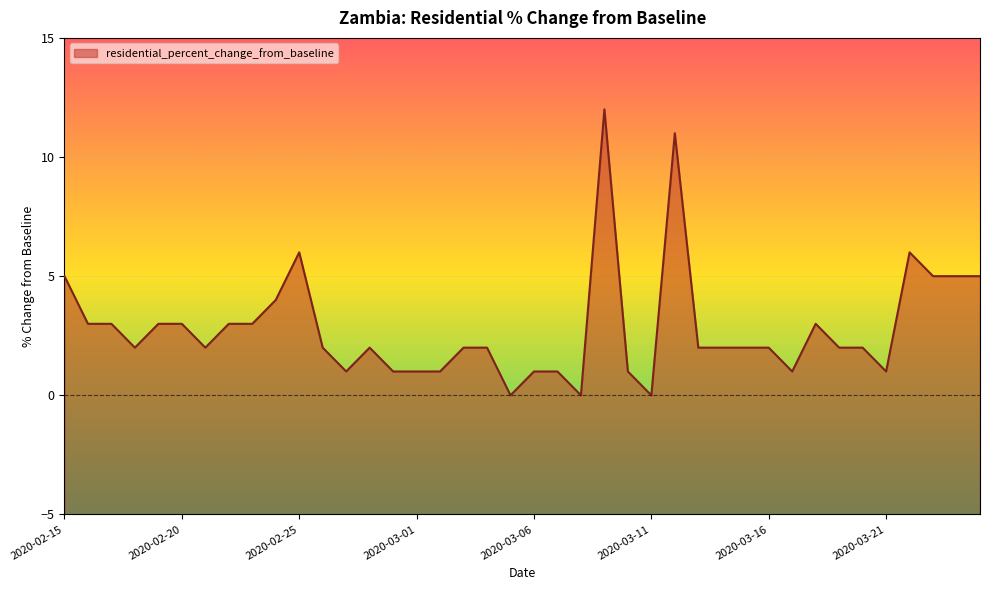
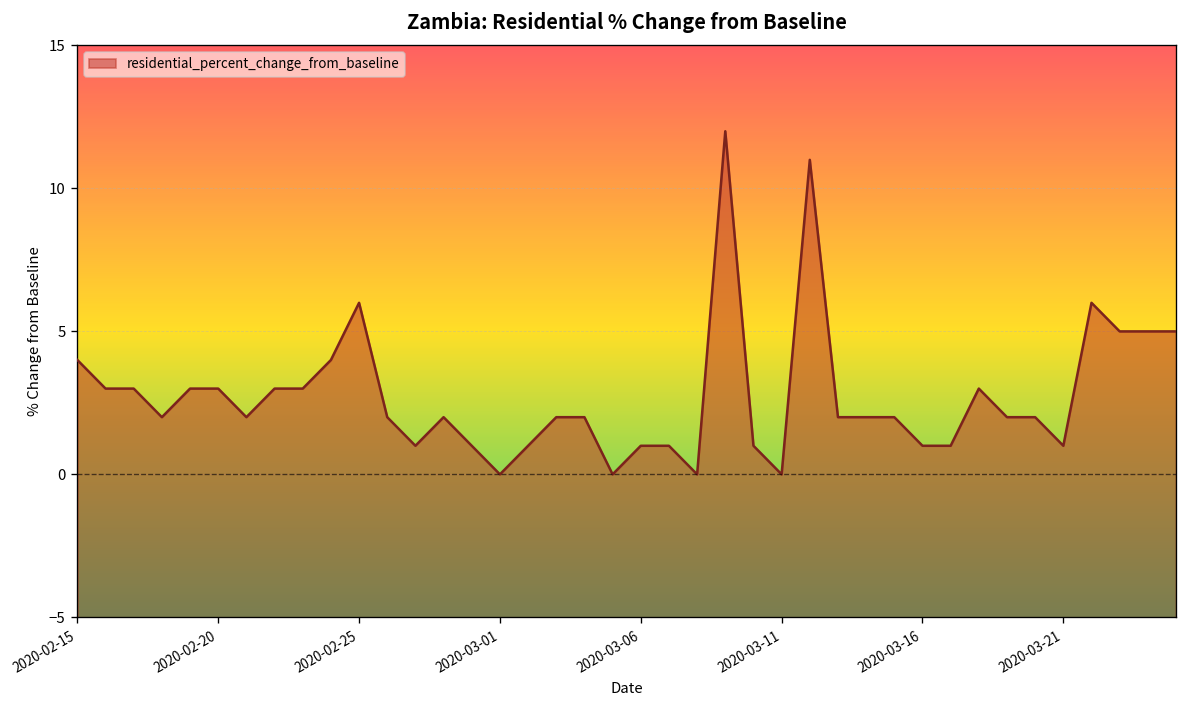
  {
-   "2020-02-15": 5,
+   "2020-02-15": 4,
    "2020-02-20": 3,
    "2020-02-25": 6,
-   "2020-03-01": 1,
+   "2020-03-01": 0,
    "2020-03-06": 1,
    "2020-03-11": 0,
-   "2020-03-16": 2,
+   "2020-03-16": 1,
    "2020-03-21": 1
  }
